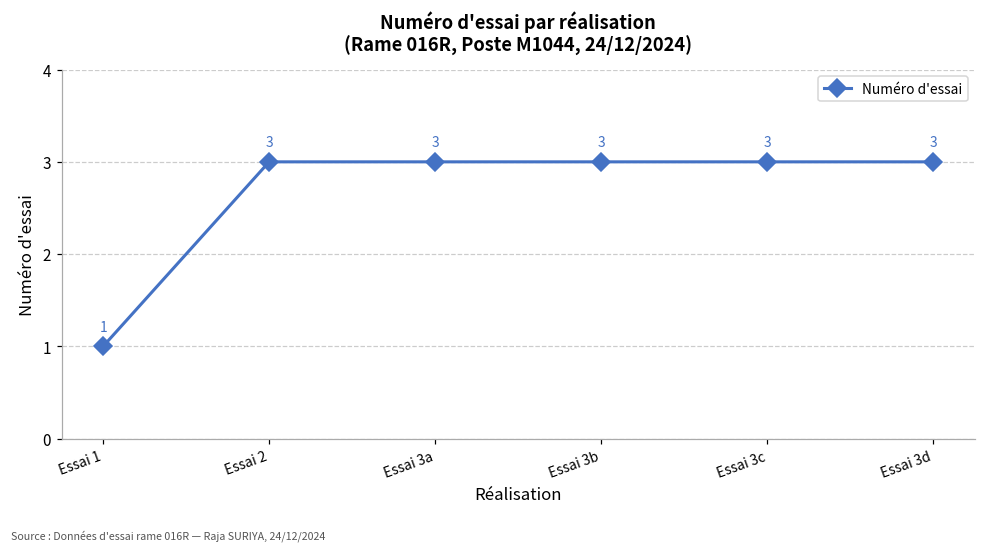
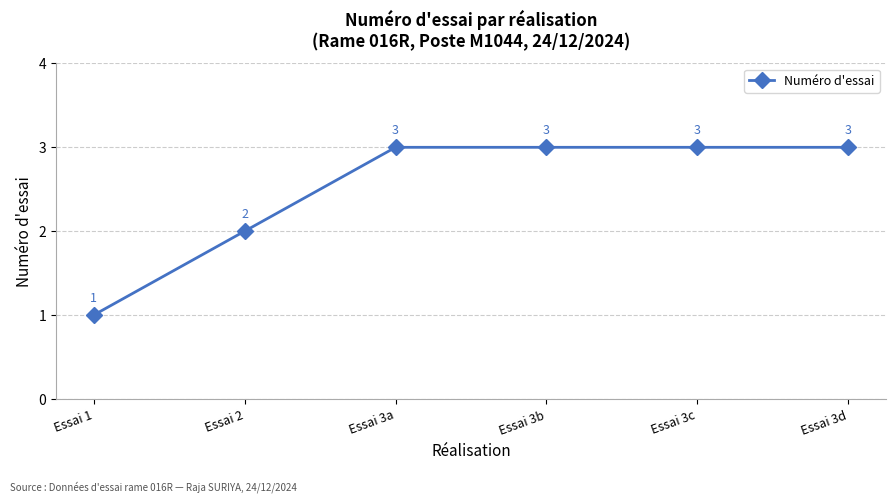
  {
    "Essai 1": 1,
-   "Essai 2": 3,
+   "Essai 2": 2,
    "Essai 3a": 3,
    "Essai 3b": 3,
    "Essai 3c": 3,
    "Essai 3d": 3
  }
